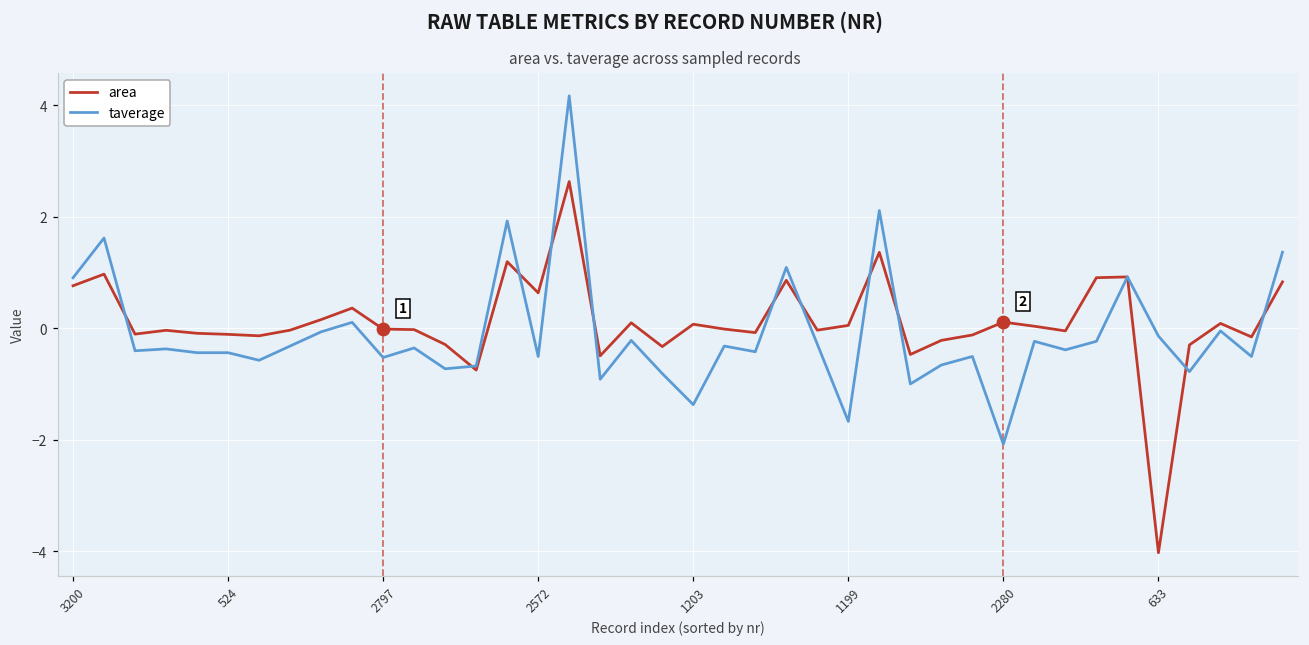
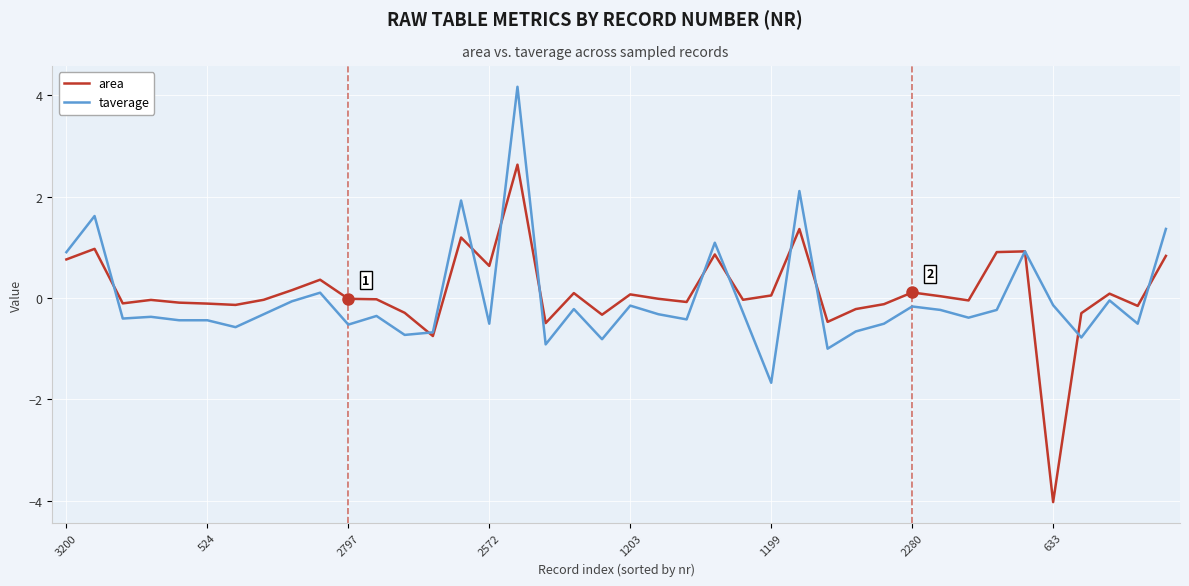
  {
    "taverage": {
      "3200": 0.9,
      "524": -0.4,
      "2797": -0.5,
      "2572": -0.5,
-     "1203": -1.4,
+     "1203": -0.1,
      "1199": -1.7,
-     "2280": -2.1,
+     "2280": -0.2,
      "633": -0.1
    }
  }
